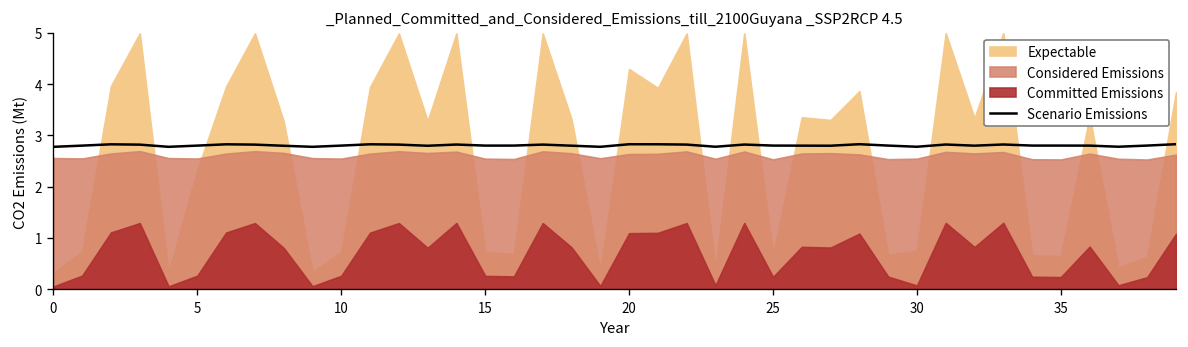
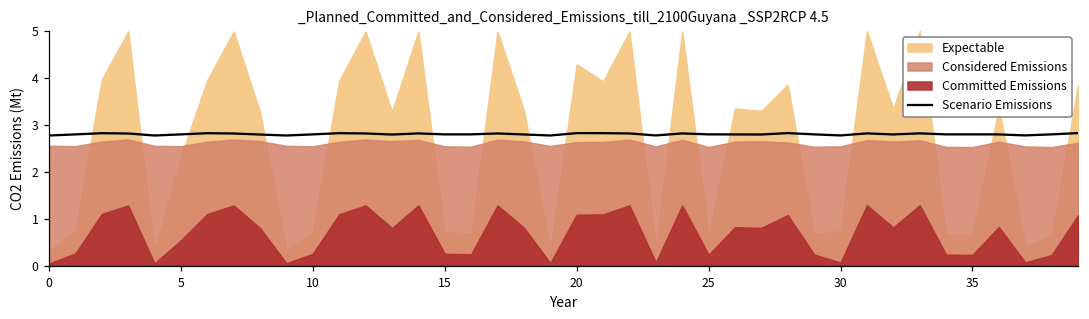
  {
    "Scenario Emissions": {
      "0": 2.8,
      "5": 2.8,
      "10": 2.8,
      "15": 2.8,
      "20": 2.8,
      "25": 2.8,
      "30": 2.8,
      "35": 2.8
    },
    "Expectable": {
      "0": 0.3,
      "5": 2.3,
      "10": 0.7,
      "15": 0.7,
      "20": 4.3,
      "25": 0.6,
      "30": 0.7,
      "35": 0.6
    },
    "Considered Emissions": {
      "0": 2.6,
      "5": 2.5,
      "10": 2.5,
      "15": 2.5,
      "20": 2.6,
      "25": 2.5,
      "30": 2.5,
      "35": 2.5
    },
    "Committed Emissions": {
-     "5": 0.3,
+     "5": 0.5,
      "10": 0.3,
      "15": 0.3,
      "20": 1.1,
      "25": 0.2,
      "30": 0.1,
      "35": 0.2
    }
  }
